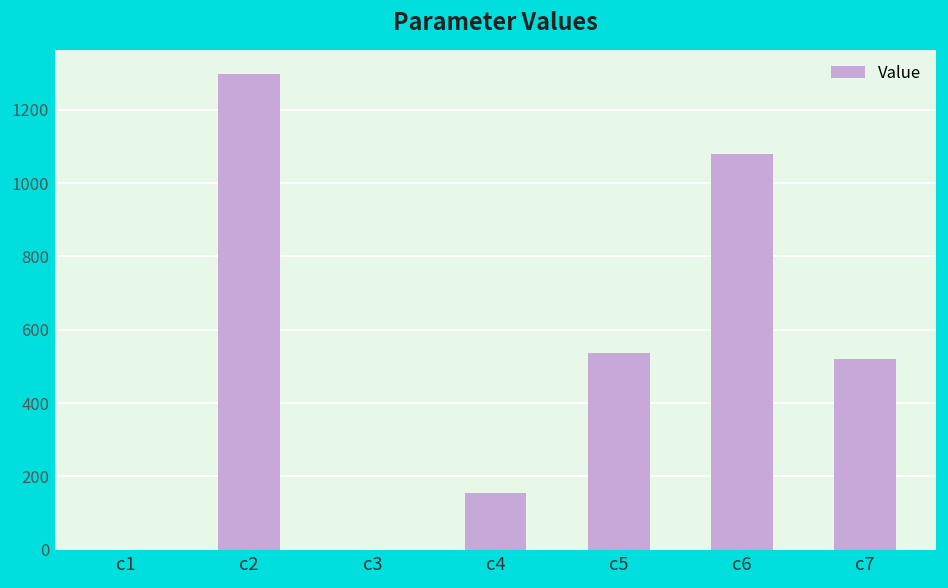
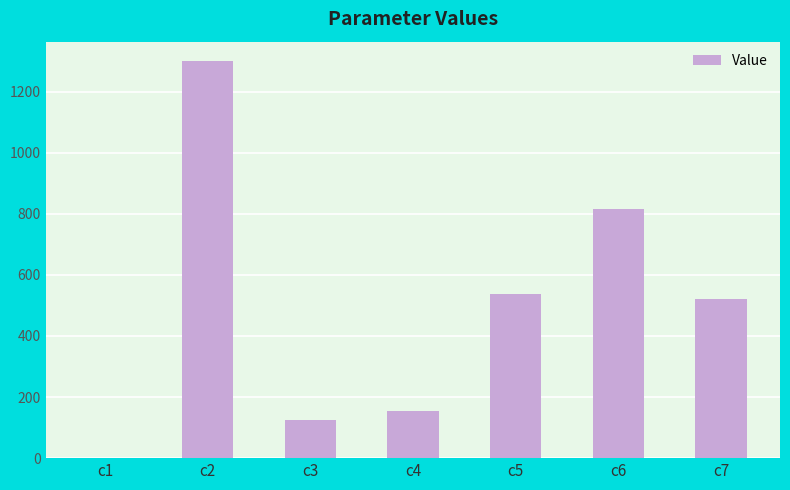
  {
    "c2": 1300,
-   "c3": 0,
+   "c3": 120,
    "c4": 160,
    "c5": 540,
-   "c6": 1080,
+   "c6": 820,
    "c7": 520
  }
